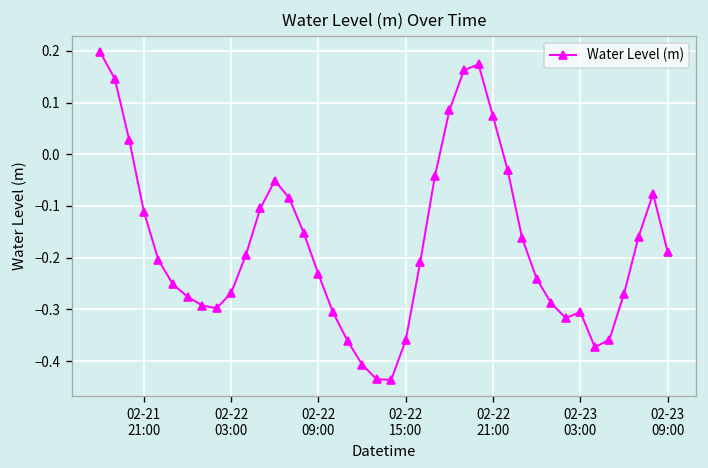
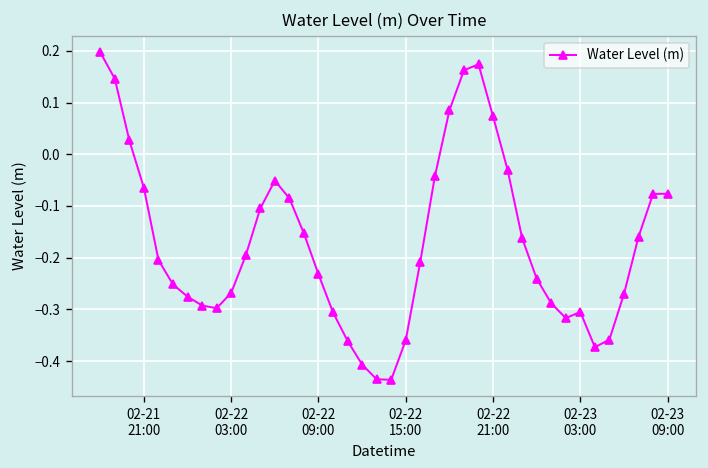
  {
-   "02-21 21:00": -0.11,
+   "02-21 21:00": -0.06,
    "02-22 03:00": -0.27,
    "02-22 09:00": -0.23,
    "02-22 15:00": -0.36,
    "02-22 21:00": 0.07,
    "02-23 03:00": -0.31,
-   "02-23 09:00": -0.19
+   "02-23 09:00": -0.08
  }
